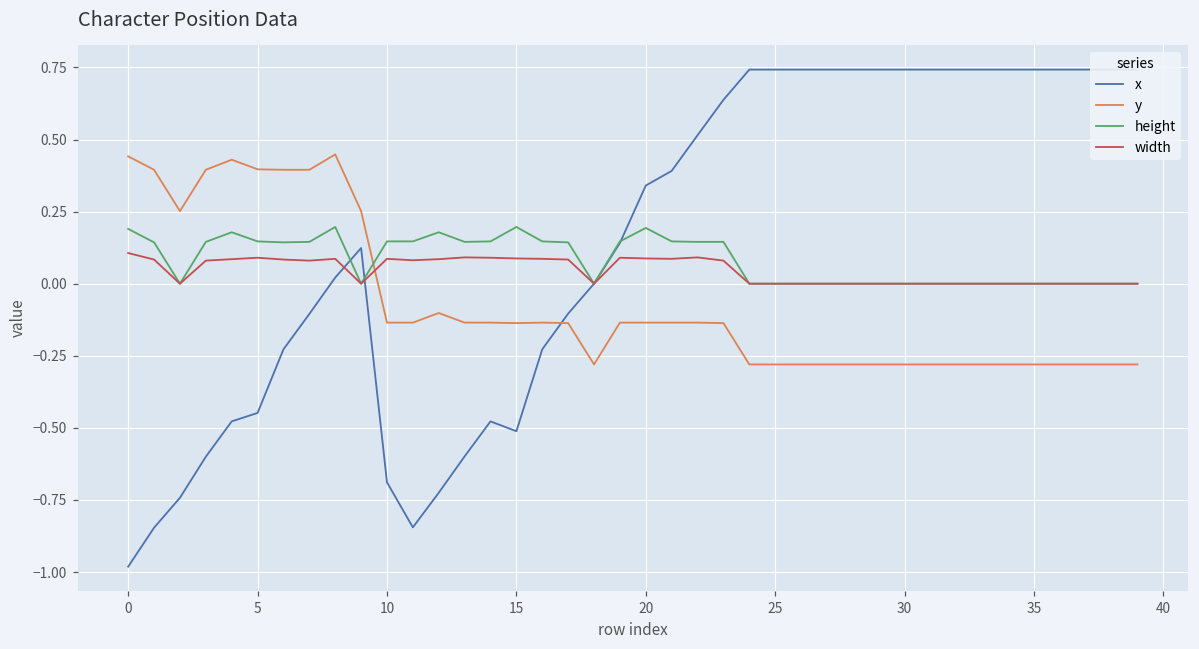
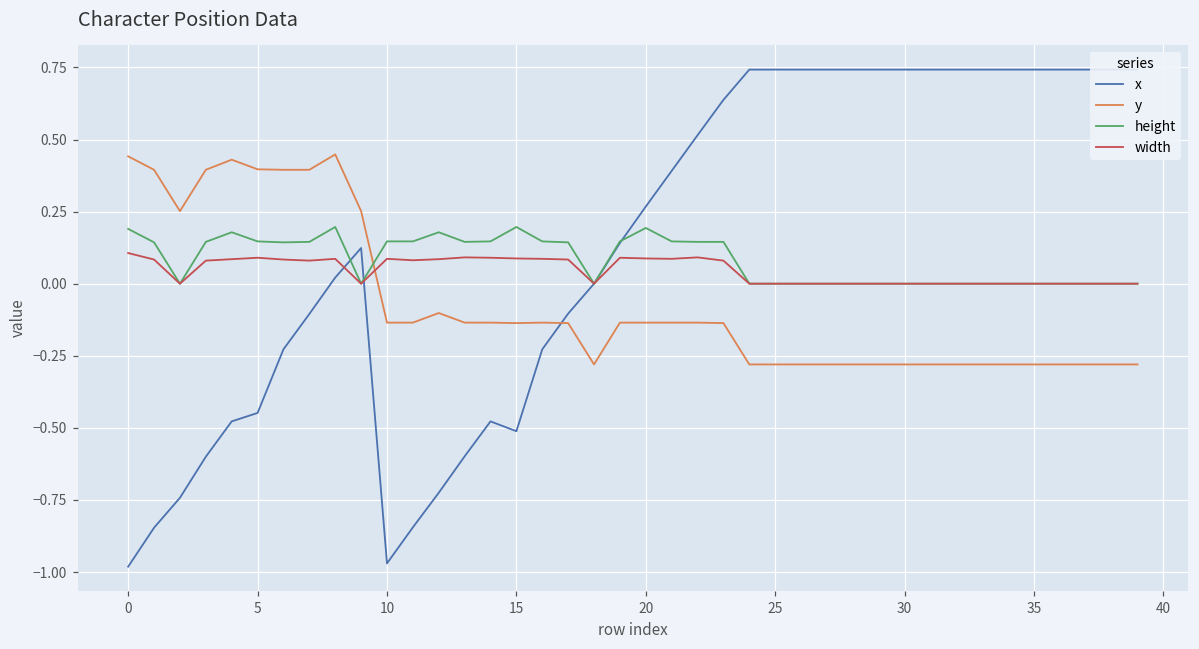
  {
    "x": {
      "0": -0.98,
      "5": -0.45,
-     "10": -0.69,
+     "10": -0.97,
      "15": -0.51,
-     "20": 0.34,
+     "20": 0.27,
      "25": 0.74,
      "30": 0.74,
      "35": 0.74
    },
    "height": {
      "0": 0.19,
      "5": 0.15,
      "10": 0.15,
      "15": 0.20,
      "20": 0.19
    }
  }
